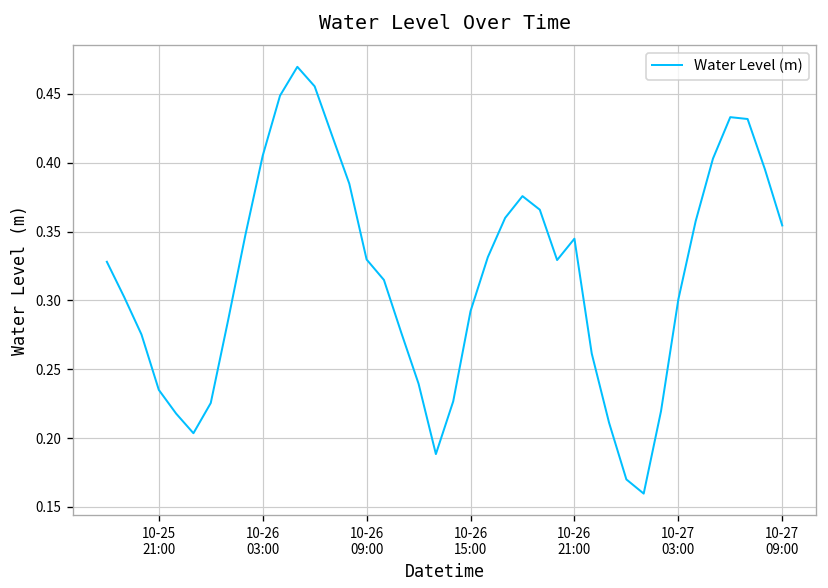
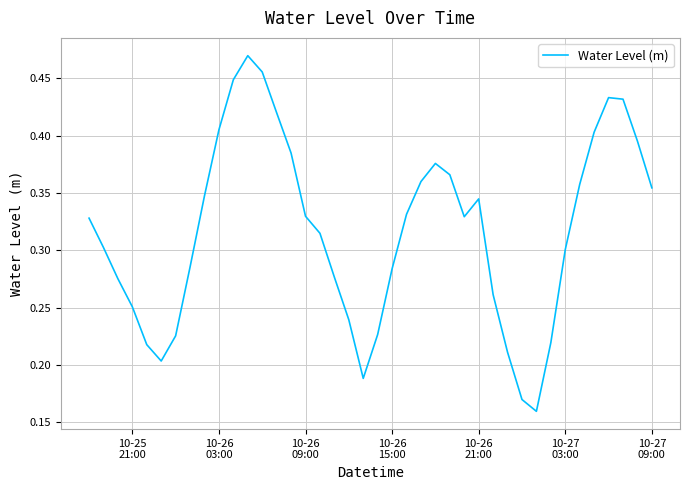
  {
-   "10-25 21:00": 0.235,
+   "10-25 21:00": 0.251,
    "10-26 03:00": 0.405,
    "10-26 09:00": 0.330,
-   "10-26 15:00": 0.292,
+   "10-26 15:00": 0.284,
    "10-26 21:00": 0.345,
    "10-27 03:00": 0.301,
    "10-27 09:00": 0.354
  }
